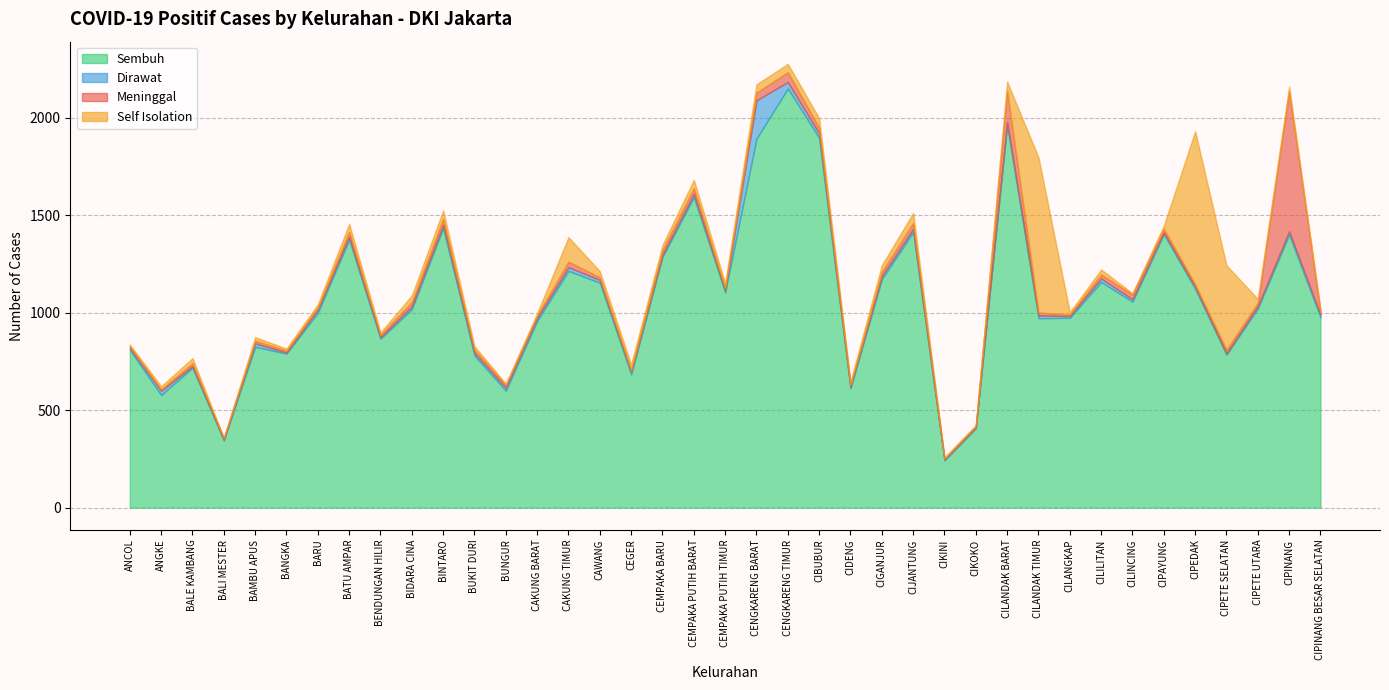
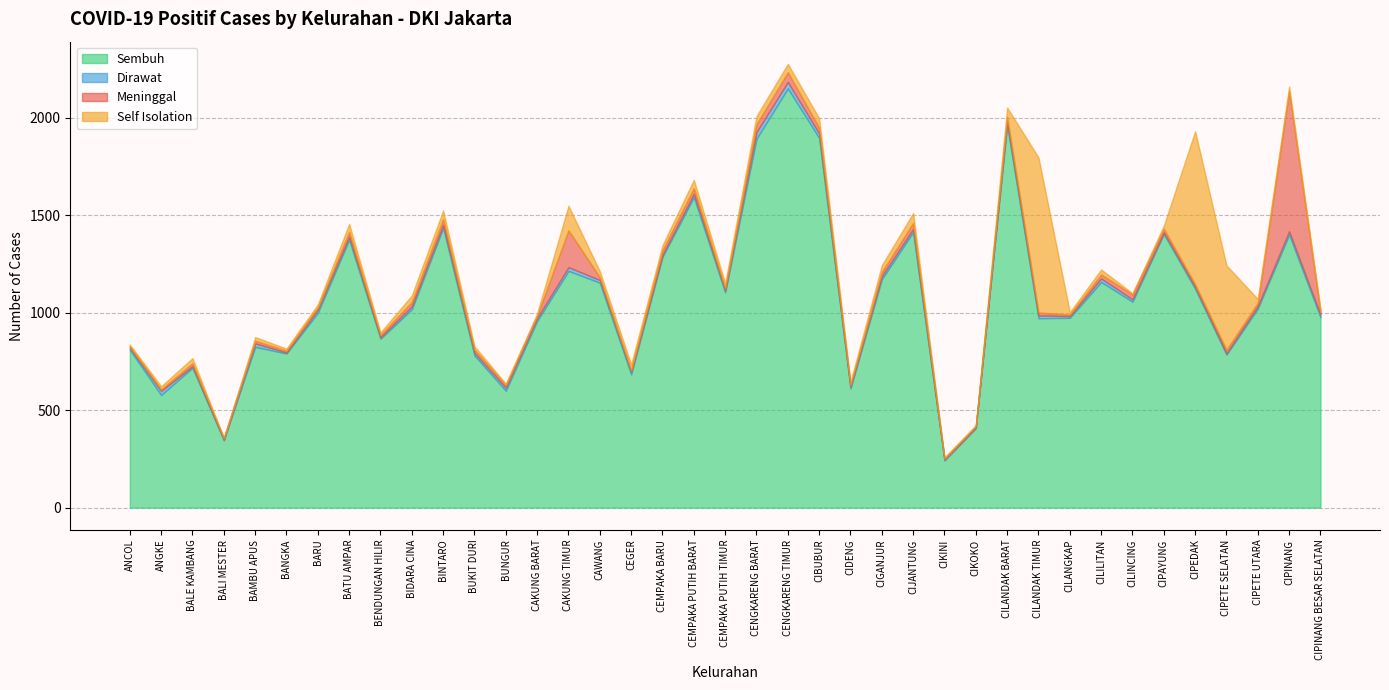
  {
    "Sembuh": {
      "ANGKE": 580,
      "BAMBU APUS": 830,
      "BARU": 1000,
      "BATU AMPAR": 1380,
      "BIDARA CINA": 1020,
      "BINTARO": 1440,
      "BUNGUR": 600,
      "CAKUNG BARAT": 960,
      "CAKUNG TIMUR": 1220,
      "CAWANG": 1150,
      "CEMPAKA PUTIH BARAT": 1590,
      "CENGKARENG BARAT": 1890,
      "CENGKARENG TIMUR": 2150,
      "CIBUBUR": 1900,
      "CIGANJUR": 1170,
      "CIJANTUNG": 1410,
      "CILANDAK BARAT": 1960,
      "CILANDAK TIMUR": 970,
      "CILILITAN": 1160,
      "CIPINANG": 1400
    },
    "Dirawat": {
      "BAMBU APUS": 20,
      "BATU AMPAR": 20,
      "BIDARA CINA": 20,
      "BINTARO": 20,
      "BUNGUR": 20,
      "CAKUNG TIMUR": 20,
      "CAWANG": 10,
      "CEMPAKA PUTIH BARAT": 20,
-     "CENGKARENG BARAT": 200,
+     "CENGKARENG BARAT": 30,
      "CENGKARENG TIMUR": 30,
      "CIBUBUR": 20,
      "CIGANJUR": 20,
      "CIJANTUNG": 20,
      "CILANDAK BARAT": 20,
      "CILANDAK TIMUR": 10,
      "CILILITAN": 20,
      "CIPINANG": 20
    },
    "Meninggal": {
      "BALE KAMBANG": 20,
      "BAMBU APUS": 10,
      "BATU AMPAR": 30,
      "BIDARA CINA": 20,
      "BINTARO": 30,
      "BUKIT DURI": 20,
-     "CAKUNG TIMUR": 30,
+     "CAKUNG TIMUR": 190,
      "CAWANG": 10,
      "CEMPAKA BARU": 20,
      "CEMPAKA PUTIH BARAT": 30,
      "CENGKARENG BARAT": 40,
      "CENGKARENG TIMUR": 50,
      "CIBUBUR": 30,
      "CIGANJUR": 20,
      "CIJANTUNG": 30,
-     "CILANDAK BARAT": 160,
+     "CILANDAK BARAT": 30,
      "CILANDAK TIMUR": 20,
      "CILILITAN": 20,
      "CIPAYUNG": 20,
      "CIPETE SELATAN": 20,
      "CIPETE UTARA": 20,
      "CIPINANG": 720,
      "CIPINANG BESAR SELATAN": 10
    },
    "Self Isolation": {
      "ANGKE": 20,
      "BALE KAMBANG": 30,
      "BAMBU APUS": 20,
      "BARU": 20,
      "BATU AMPAR": 40,
      "BENDUNGAN HILIR": 10,
      "BIDARA CINA": 30,
      "BINTARO": 40,
      "BUKIT DURI": 20,
      "CAKUNG TIMUR": 130,
      "CAWANG": 30,
      "CEGER": 30,
      "CEMPAKA BARU": 30,
      "CEMPAKA PUTIH BARAT": 40,
      "CEMPAKA PUTIH TIMUR": 30,
      "CENGKARENG BARAT": 40,
      "CENGKARENG TIMUR": 40,
      "CIBUBUR": 50,
      "CIDENG": 20,
      "CIGANJUR": 40,
      "CIJANTUNG": 50,
      "CILANDAK BARAT": 50,
      "CILANDAK TIMUR": 800,
      "CILILITAN": 30,
      "CIPAYUNG": 20,
      "CIPEDAK": 790,
      "CIPETE SELATAN": 430,
      "CIPETE UTARA": 20,
      "CIPINANG": 30,
      "CIPINANG BESAR SELATAN": 10
    }
  }
